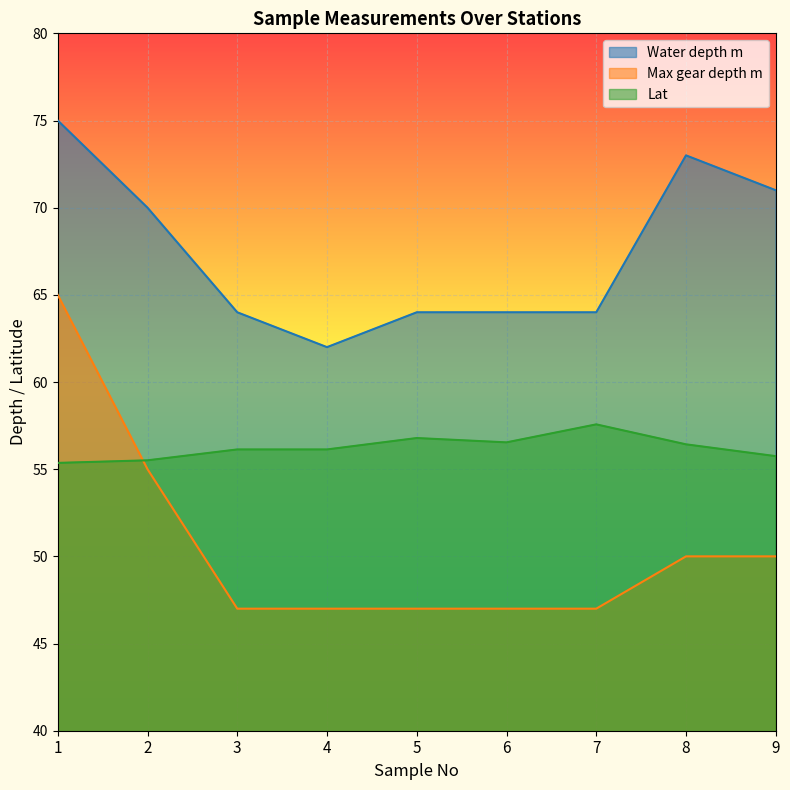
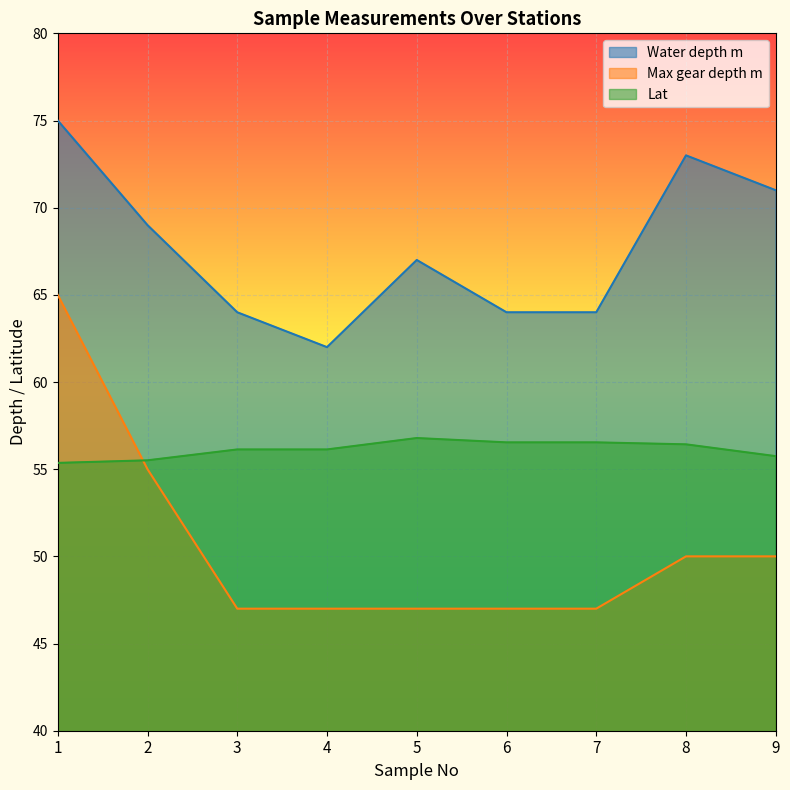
  {
    "Water depth m": {
      "1": 75,
-     "2": 70,
+     "2": 69,
      "3": 64,
      "4": 62,
-     "5": 64,
+     "5": 67,
      "6": 64,
      "7": 64,
      "8": 73,
      "9": 71
    },
    "Max gear depth m": {
      "1": 65.0,
      "2": 55.0,
      "3": 47.0,
      "4": 47.0,
      "5": 47.0,
      "6": 47.0,
      "7": 47.0,
      "8": 50.0,
      "9": 50.0
    },
    "Lat": {
      "1": 55.4,
      "2": 55.5,
      "3": 56.1,
      "4": 56.1,
      "5": 56.8,
      "6": 56.5,
-     "7": 57.6,
+     "7": 56.5,
      "8": 56.4,
      "9": 55.7
    }
  }
